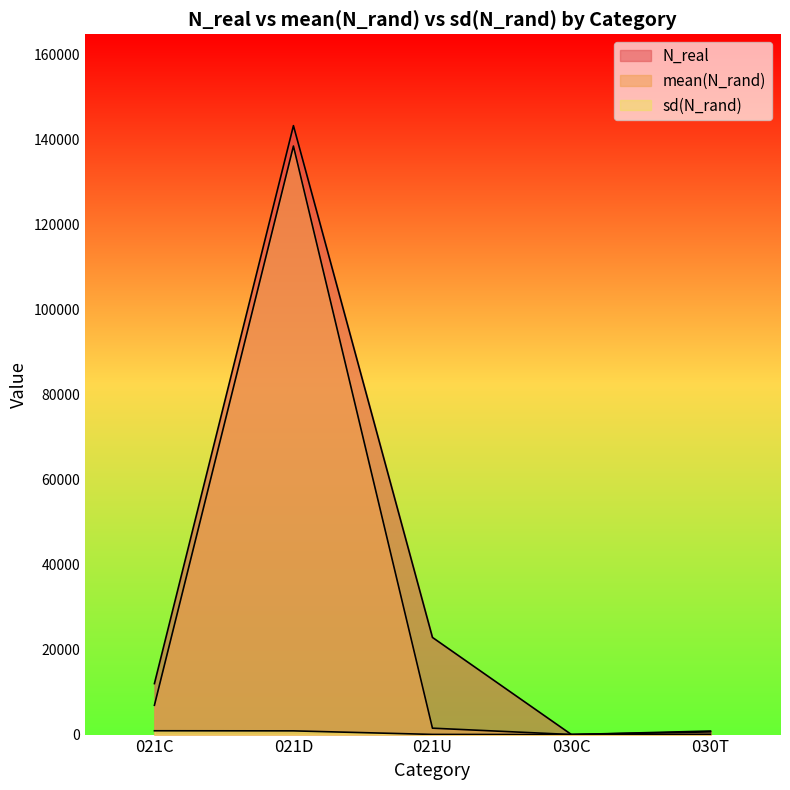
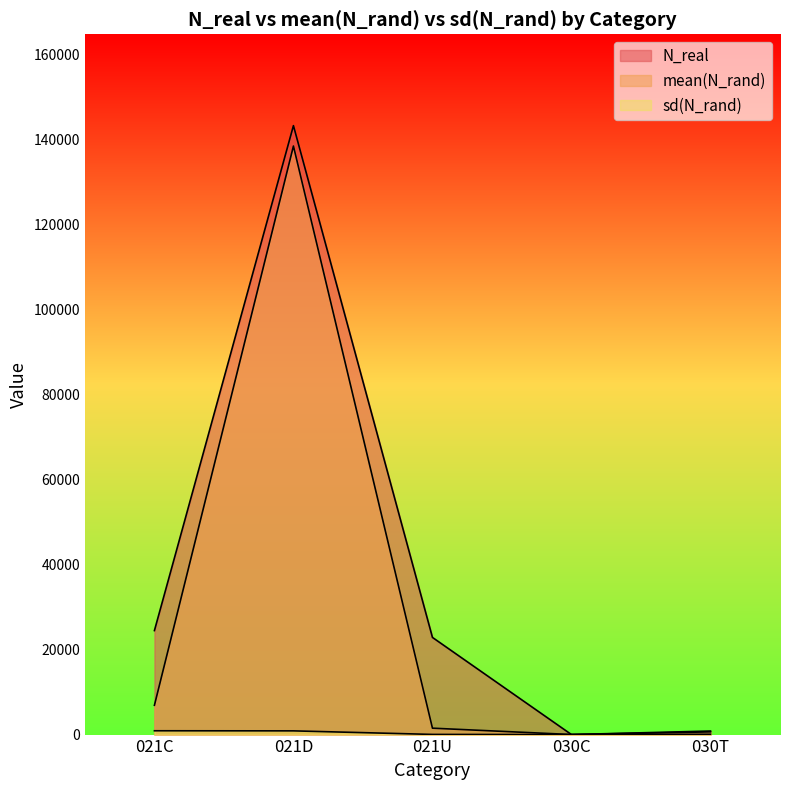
  {
    "N_real": {
-     "021C": 12000,
+     "021C": 24000,
      "021D": 143000,
      "021U": 23000
    }
  }
